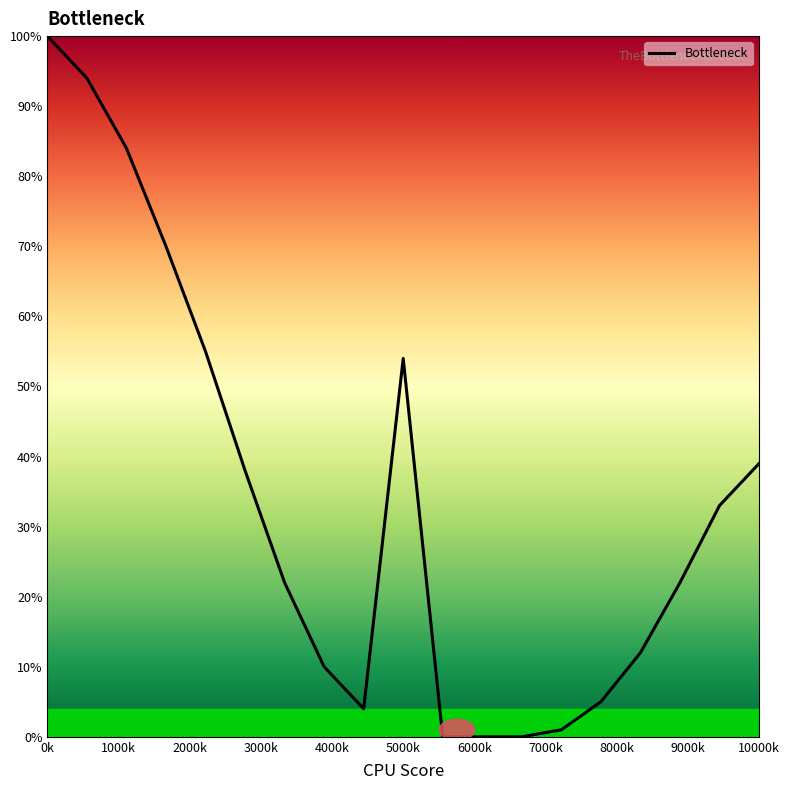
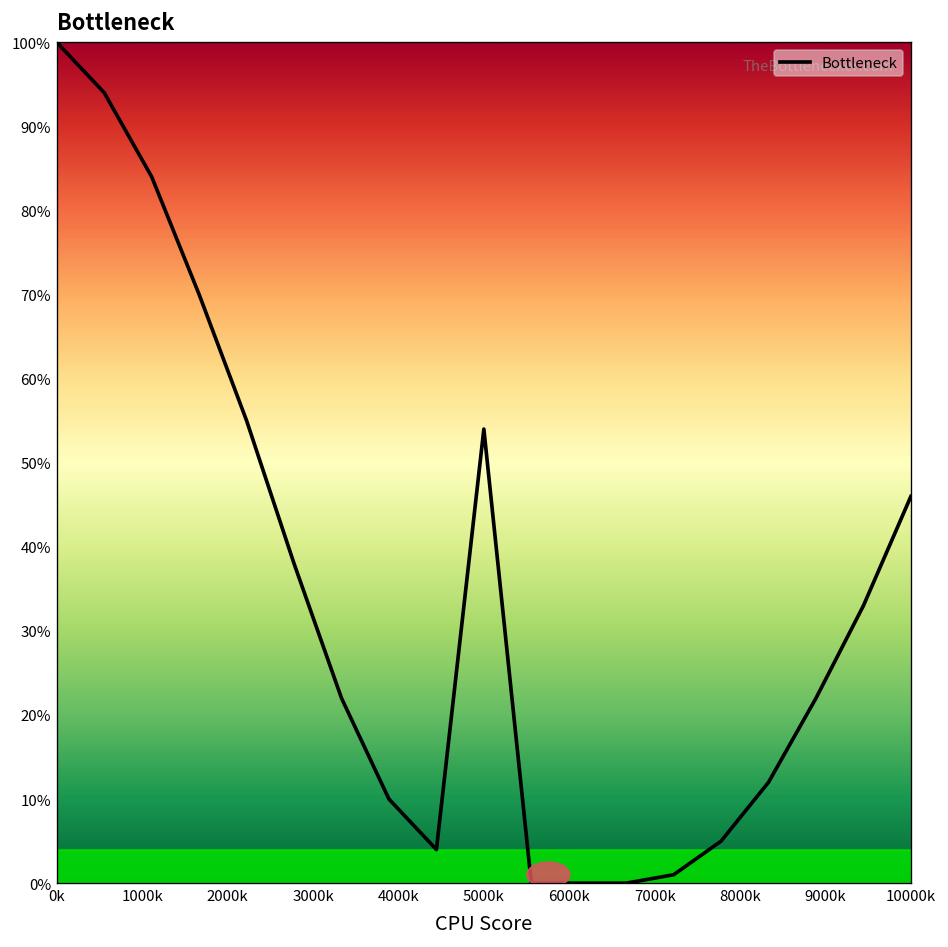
  {
    "0k": "100%",
    "5000k": "54%",
-   "10000k": "39%"
+   "10000k": "46%"
  }
